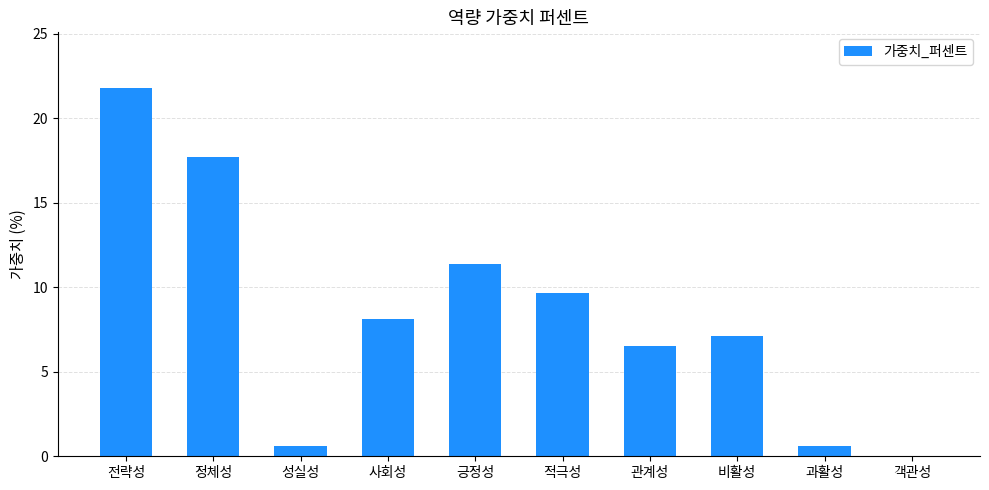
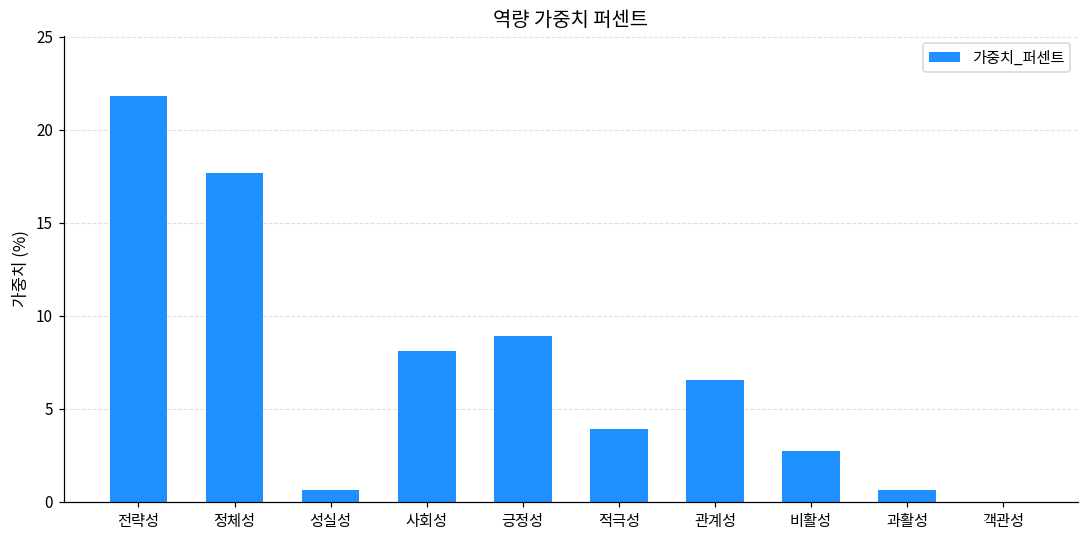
  {
    "전략성": 21.8,
    "정체성": 17.7,
    "성실성": 0.6,
    "사회성": 8.1,
-   "긍정성": 11.4,
-   "적극성": 9.7,
+   "긍정성": 8.9,
+   "적극성": 3.9,
    "관계성": 6.5,
-   "비활성": 7.1,
+   "비활성": 2.7,
    "과활성": 0.6,
    "객관성": 0.0
  }
